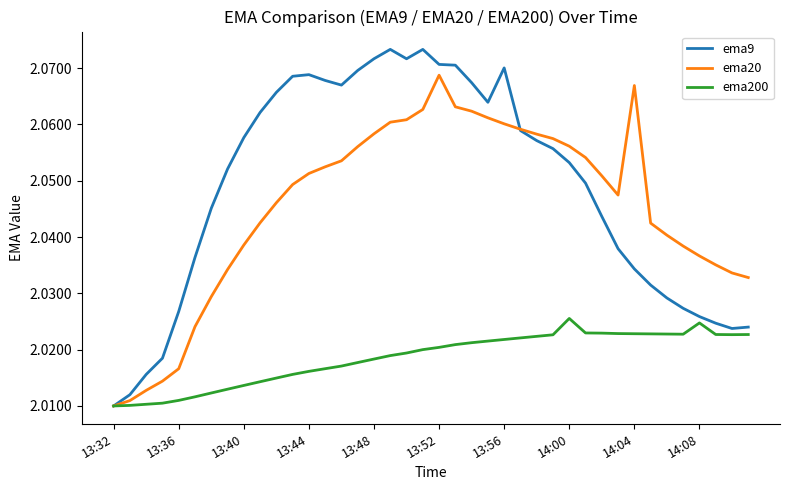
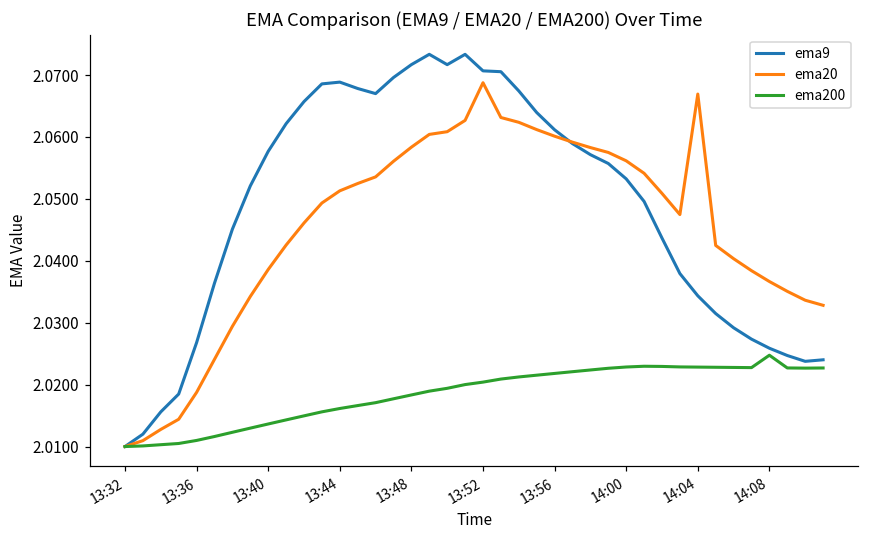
  {
    "ema9": {
      "13:36": 2.027,
      "13:40": 2.058,
      "13:44": 2.069,
      "13:48": 2.072,
      "13:52": 2.071,
-     "13:56": 2.070,
+     "13:56": 2.061,
      "14:00": 2.053,
      "14:04": 2.034,
      "14:08": 2.026
    },
    "ema20": {
-     "13:36": 2.017,
+     "13:36": 2.019,
      "13:40": 2.039,
      "13:44": 2.051,
      "13:48": 2.058,
      "13:52": 2.069,
      "13:56": 2.060,
      "14:00": 2.056,
      "14:04": 2.067,
      "14:08": 2.037
    },
    "ema200": {
      "13:36": 2.011,
      "13:40": 2.014,
      "13:44": 2.016,
      "13:48": 2.018,
      "13:52": 2.020,
      "13:56": 2.022,
-     "14:00": 2.026,
+     "14:00": 2.023,
      "14:04": 2.023,
      "14:08": 2.025
    }
  }
